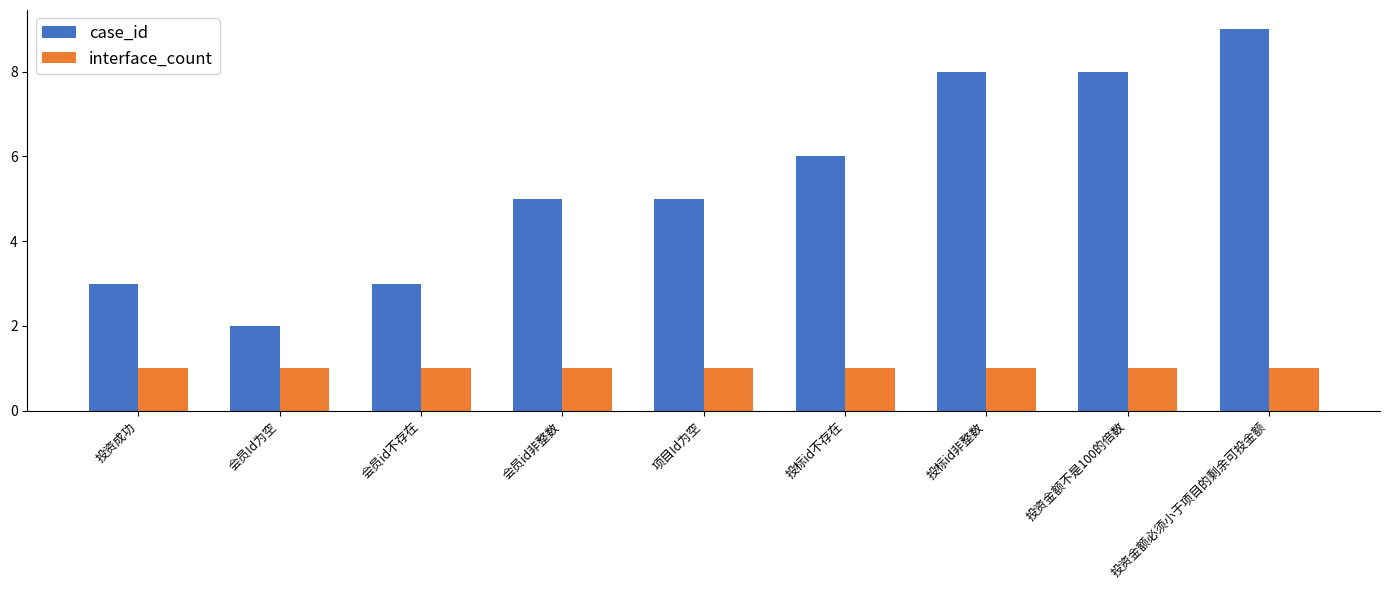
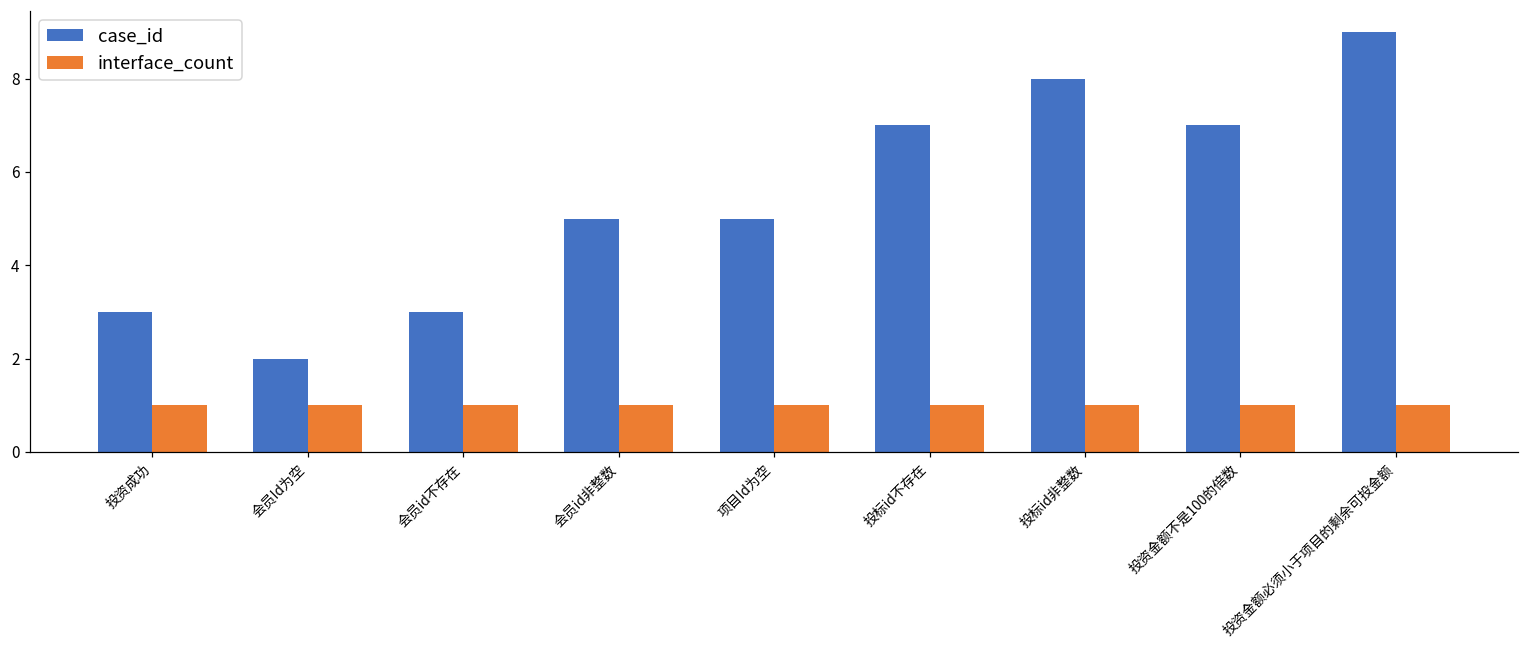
  {
    "case_id": {
      "投资成功": 3,
      "会员Id为空": 2,
      "会员id不存在": 3,
      "会员id非整数": 5,
      "项目Id为空": 5,
-     "投标id不存在": 6,
+     "投标id不存在": 7,
      "投标id非整数": 8,
-     "投资金额不是100的倍数": 8,
+     "投资金额不是100的倍数": 7,
      "投资金额必须小于项目的剩余可投金额": 9
    },
    "interface_count": {
      "投资成功": 1,
      "会员Id为空": 1,
      "会员id不存在": 1,
      "会员id非整数": 1,
      "项目Id为空": 1,
      "投标id不存在": 1,
      "投标id非整数": 1,
      "投资金额不是100的倍数": 1,
      "投资金额必须小于项目的剩余可投金额": 1
    }
  }
